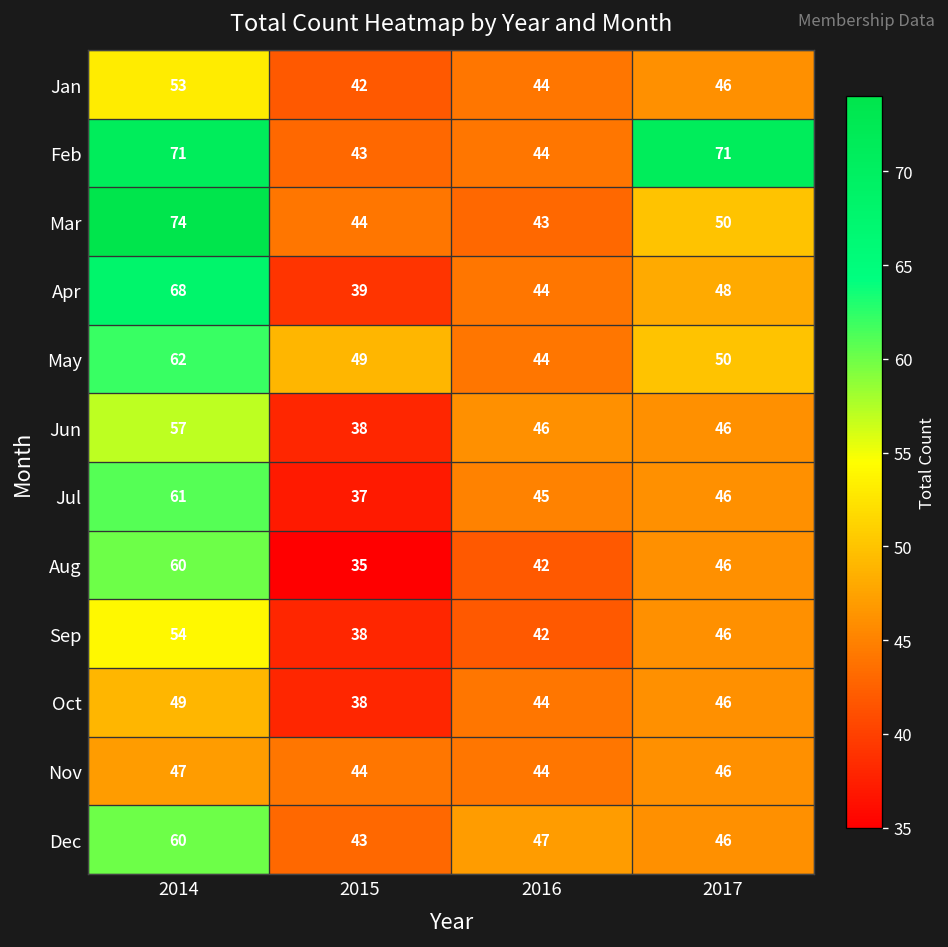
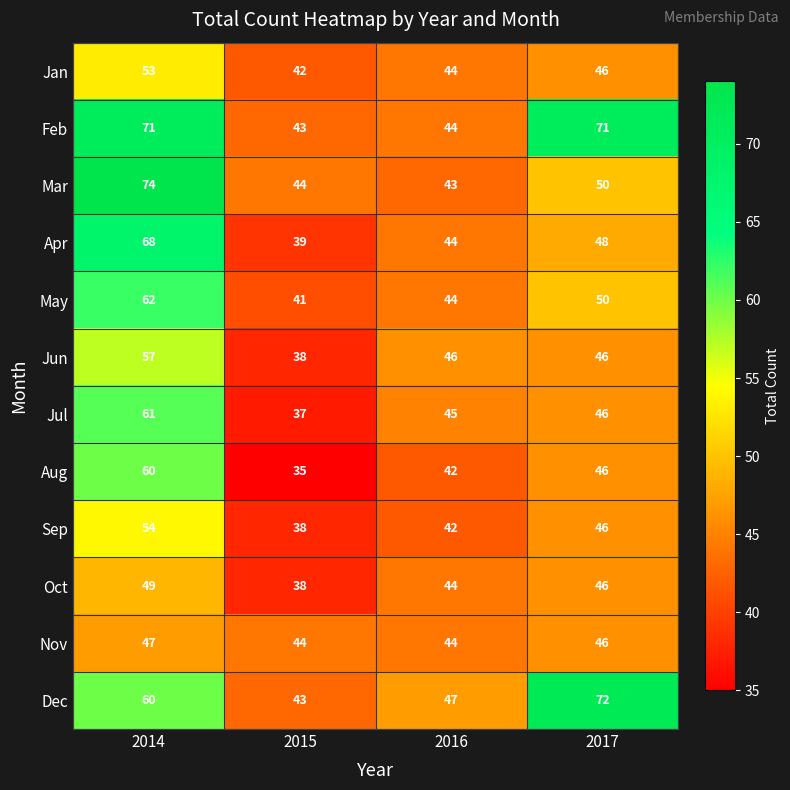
  {
    "Jan": {
      "2014": 53,
      "2015": 42,
      "2016": 44,
      "2017": 46
    },
    "Feb": {
      "2014": 71,
      "2015": 43,
      "2016": 44,
      "2017": 71
    },
    "Mar": {
      "2014": 74,
      "2015": 44,
      "2016": 43,
      "2017": 50
    },
    "Apr": {
      "2014": 68,
      "2015": 39,
      "2016": 44,
      "2017": 48
    },
    "May": {
      "2014": 62,
-     "2015": 49,
+     "2015": 41,
      "2016": 44,
      "2017": 50
    },
    "Jun": {
      "2014": 57,
      "2015": 38,
      "2016": 46,
      "2017": 46
    },
    "Jul": {
      "2014": 61,
      "2015": 37,
      "2016": 45,
      "2017": 46
    },
    "Aug": {
      "2014": 60,
      "2015": 35,
      "2016": 42,
      "2017": 46
    },
    "Sep": {
      "2014": 54,
      "2015": 38,
      "2016": 42,
      "2017": 46
    },
    "Oct": {
      "2014": 49,
      "2015": 38,
      "2016": 44,
      "2017": 46
    },
    "Nov": {
      "2014": 47,
      "2015": 44,
      "2016": 44,
      "2017": 46
    },
    "Dec": {
      "2014": 60,
      "2015": 43,
      "2016": 47,
-     "2017": 46
+     "2017": 72
    }
  }
